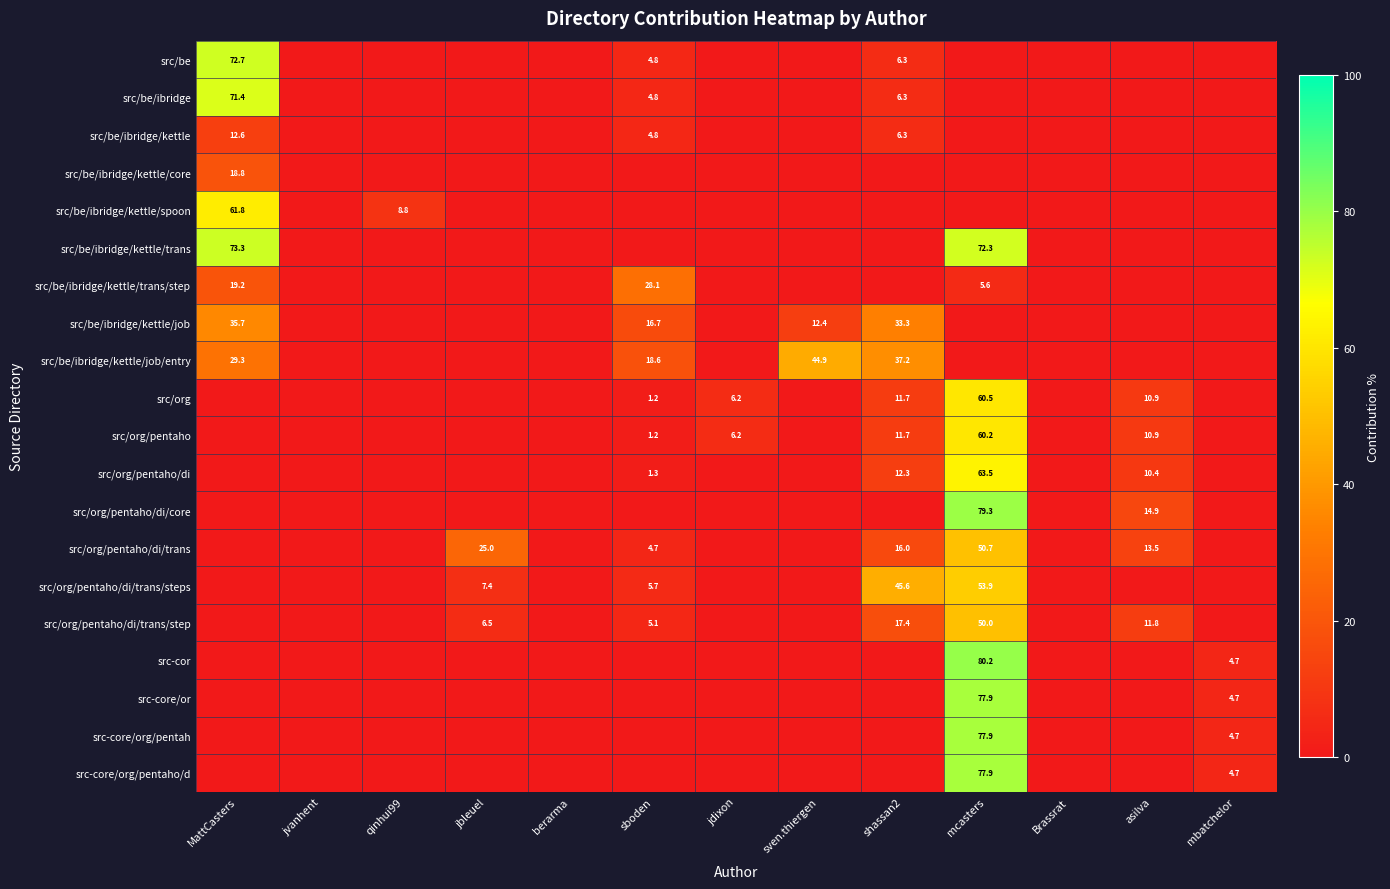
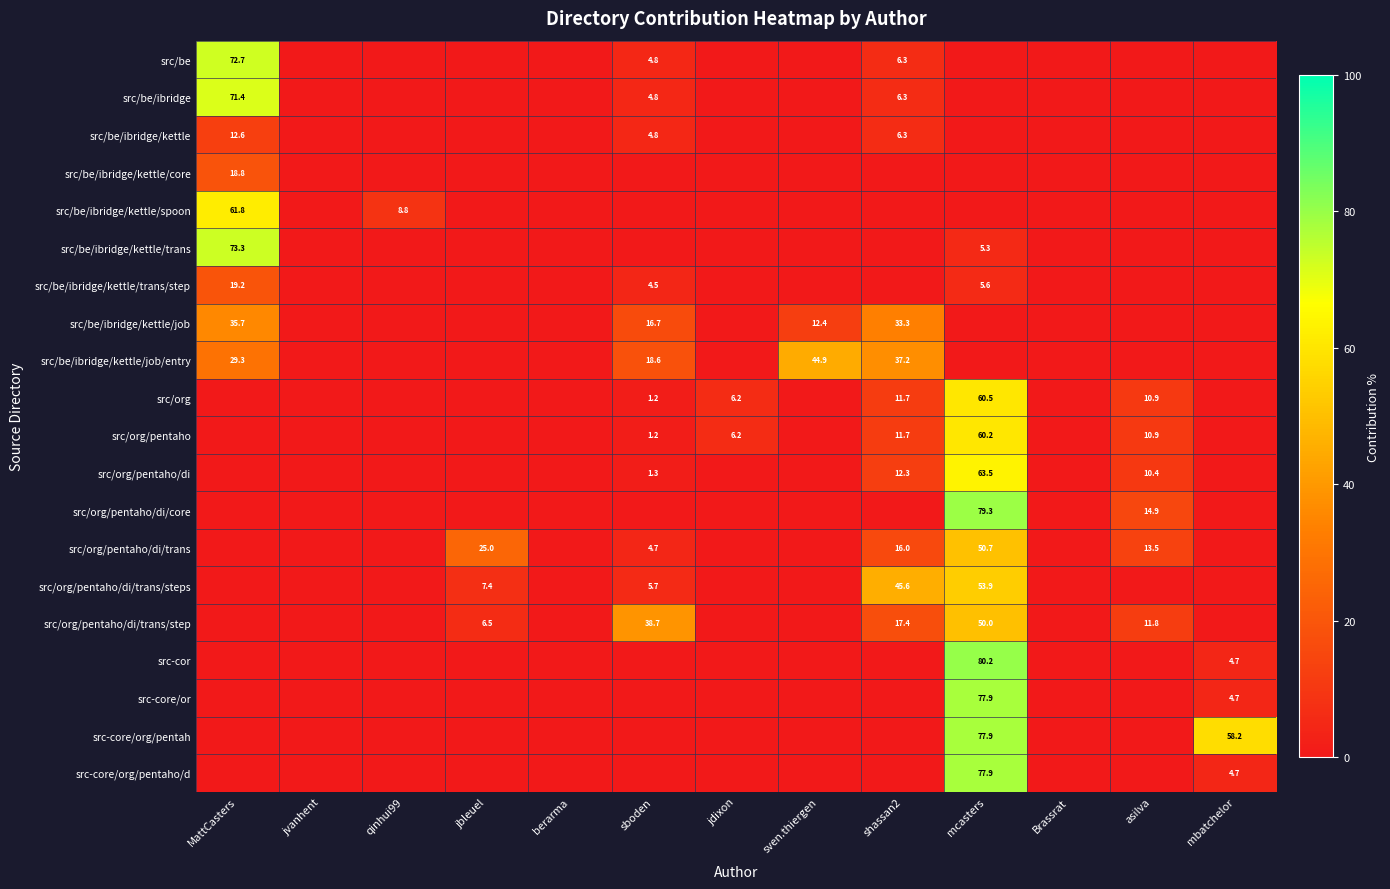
  {
    "src/be": {
      "MattCasters": 72.7,
      "sboden": 4.8,
      "shassan2": 6.3
    },
    "src/be/ibridge": {
      "MattCasters": 71.4,
      "sboden": 4.8,
      "shassan2": 6.3
    },
    "src/be/ibridge/kettle": {
      "MattCasters": 12.6,
      "sboden": 4.8,
      "shassan2": 6.3
    },
    "src/be/ibridge/kettle/core": {
      "MattCasters": 18.8
    },
    "src/be/ibridge/kettle/spoon": {
      "MattCasters": 61.8,
      "qinhui99": 8.8
    },
    "src/be/ibridge/kettle/trans": {
      "MattCasters": 73.3,
-     "mcasters": 72.3
+     "mcasters": 5.3
    },
    "src/be/ibridge/kettle/trans/step": {
      "MattCasters": 19.2,
-     "sboden": 28.1,
+     "sboden": 4.5,
      "mcasters": 5.6
    },
    "src/be/ibridge/kettle/job": {
      "MattCasters": 35.7,
      "sboden": 16.7,
      "sven.thiergen": 12.4,
      "shassan2": 33.3
    },
    "src/be/ibridge/kettle/job/entry": {
      "MattCasters": 29.3,
      "sboden": 18.6,
      "sven.thiergen": 44.9,
      "shassan2": 37.2
    },
    "src/org": {
      "sboden": 1.2,
      "jdixon": 6.2,
      "shassan2": 11.7,
      "mcasters": 60.5,
      "asilva": 10.9
    },
    "src/org/pentaho": {
      "sboden": 1.2,
      "jdixon": 6.2,
      "shassan2": 11.7,
      "mcasters": 60.2,
      "asilva": 10.9
    },
    "src/org/pentaho/di": {
      "sboden": 1.3,
      "shassan2": 12.3,
      "mcasters": 63.5,
      "asilva": 10.4
    },
    "src/org/pentaho/di/core": {
      "mcasters": 79.3,
      "asilva": 14.9
    },
    "src/org/pentaho/di/trans": {
      "jbleuel": 25.0,
      "sboden": 4.7,
      "shassan2": 16.0,
      "mcasters": 50.7,
      "asilva": 13.5
    },
    "src/org/pentaho/di/trans/steps": {
      "jbleuel": 7.4,
      "sboden": 5.7,
      "shassan2": 45.6,
      "mcasters": 53.9
    },
    "src/org/pentaho/di/trans/step": {
      "jbleuel": 6.5,
-     "sboden": 5.1,
+     "sboden": 38.7,
      "shassan2": 17.4,
      "mcasters": 50.0,
      "asilva": 11.8
    },
    "src-cor": {
      "mcasters": 80.2,
      "mbatchelor": 4.7
    },
    "src-core/or": {
      "mcasters": 77.9,
      "mbatchelor": 4.7
    },
    "src-core/org/pentah": {
      "mcasters": 77.9,
-     "mbatchelor": 4.7
+     "mbatchelor": 58.2
    },
    "src-core/org/pentaho/d": {
      "mcasters": 77.9,
      "mbatchelor": 4.7
    }
  }
